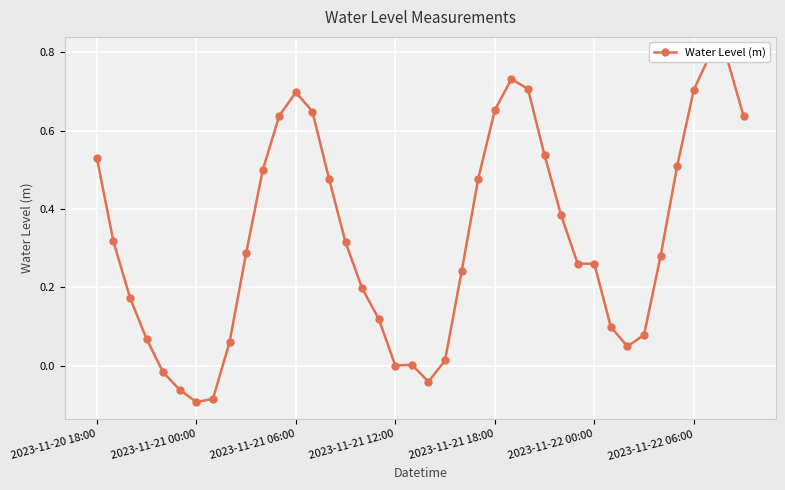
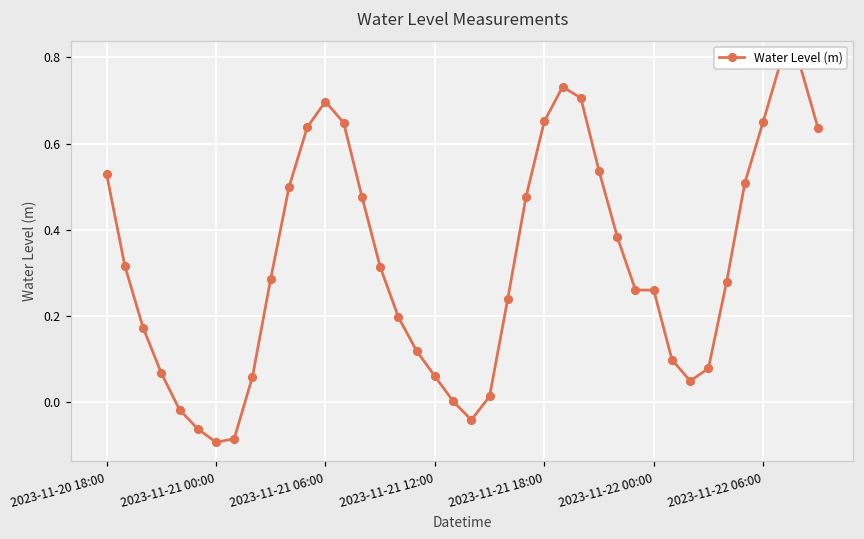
  {
    "2023-11-20 18:00": 0.53,
    "2023-11-21 00:00": -0.09,
    "2023-11-21 06:00": 0.70,
-   "2023-11-21 12:00": 0.00,
+   "2023-11-21 12:00": 0.06,
    "2023-11-21 18:00": 0.65,
    "2023-11-22 00:00": 0.26,
-   "2023-11-22 06:00": 0.70
+   "2023-11-22 06:00": 0.65
  }
